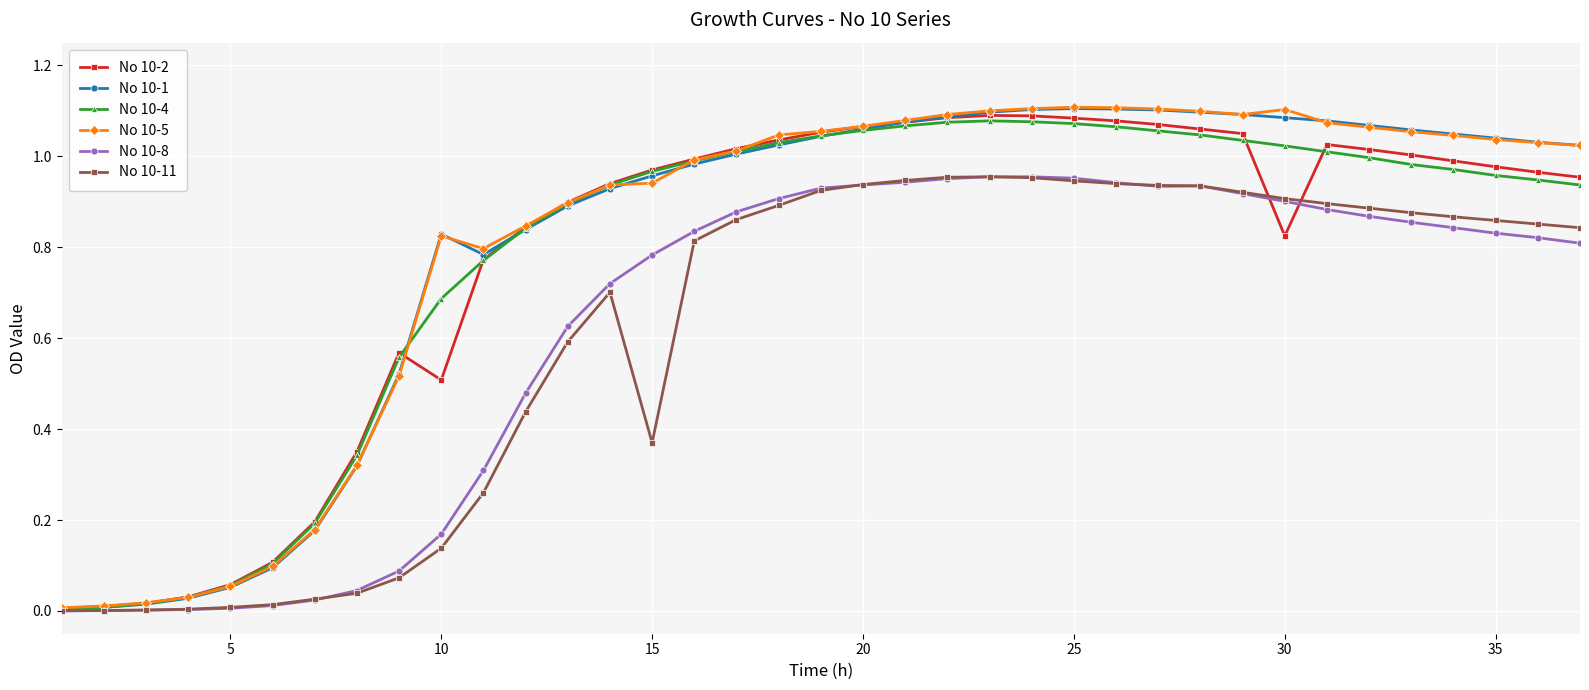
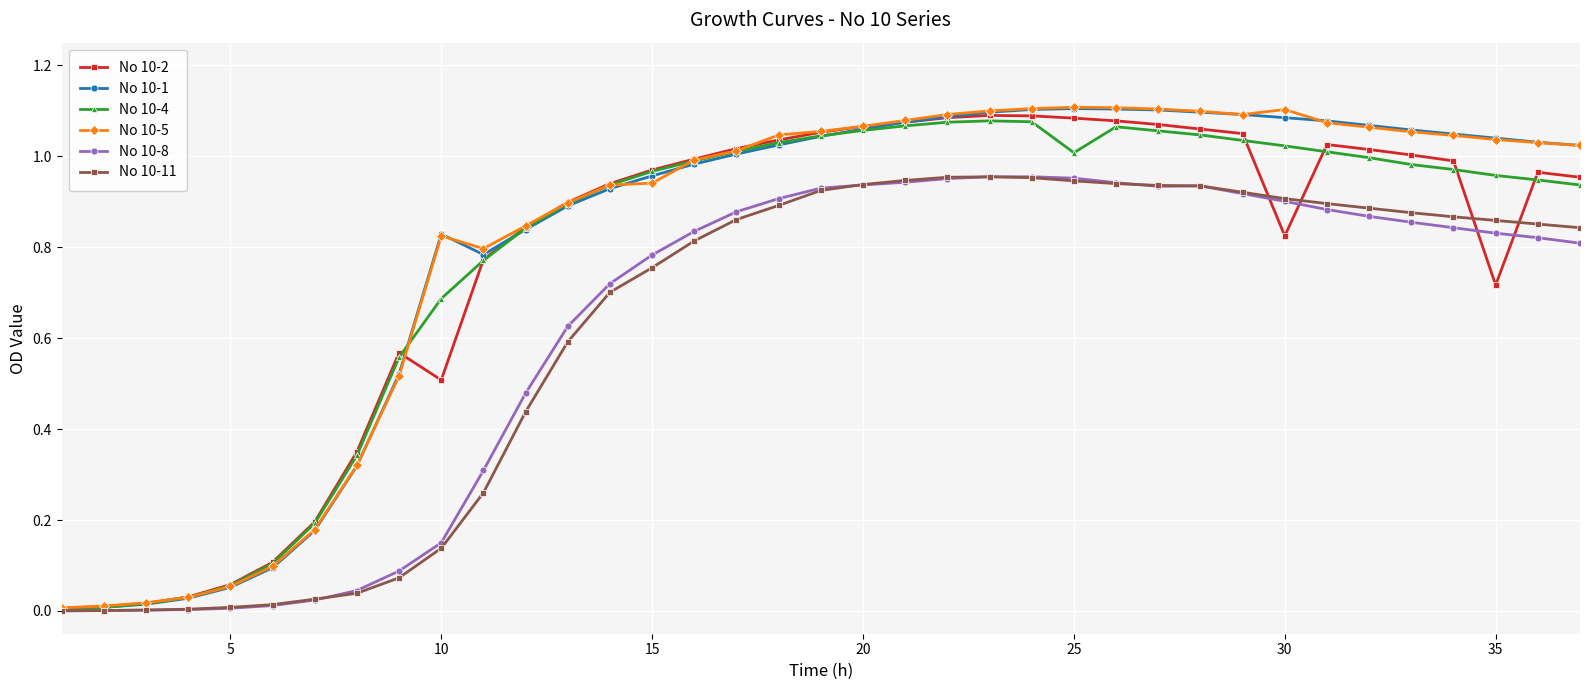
  {
    "No 10-2": {
      "10": 0.51,
      "25": 1.08,
      "30": 0.83,
-     "35": 0.98
+     "35": 0.72
    },
    "No 10-1": {
      "15": 0.96,
      "30": 1.09
    },
    "No 10-4": {
      "10": 0.69,
-     "25": 1.07,
+     "25": 1.01,
      "30": 1.02,
      "35": 0.96
    },
    "No 10-5": {
      "15": 0.94,
      "30": 1.10
    },
    "No 10-8": {
-     "10": 0.17,
+     "10": 0.15,
      "15": 0.78,
      "25": 0.95,
      "30": 0.90,
      "35": 0.83
    },
    "No 10-11": {
      "10": 0.14,
-     "15": 0.37,
+     "15": 0.76,
      "25": 0.95,
      "30": 0.91,
      "35": 0.86
    }
  }
